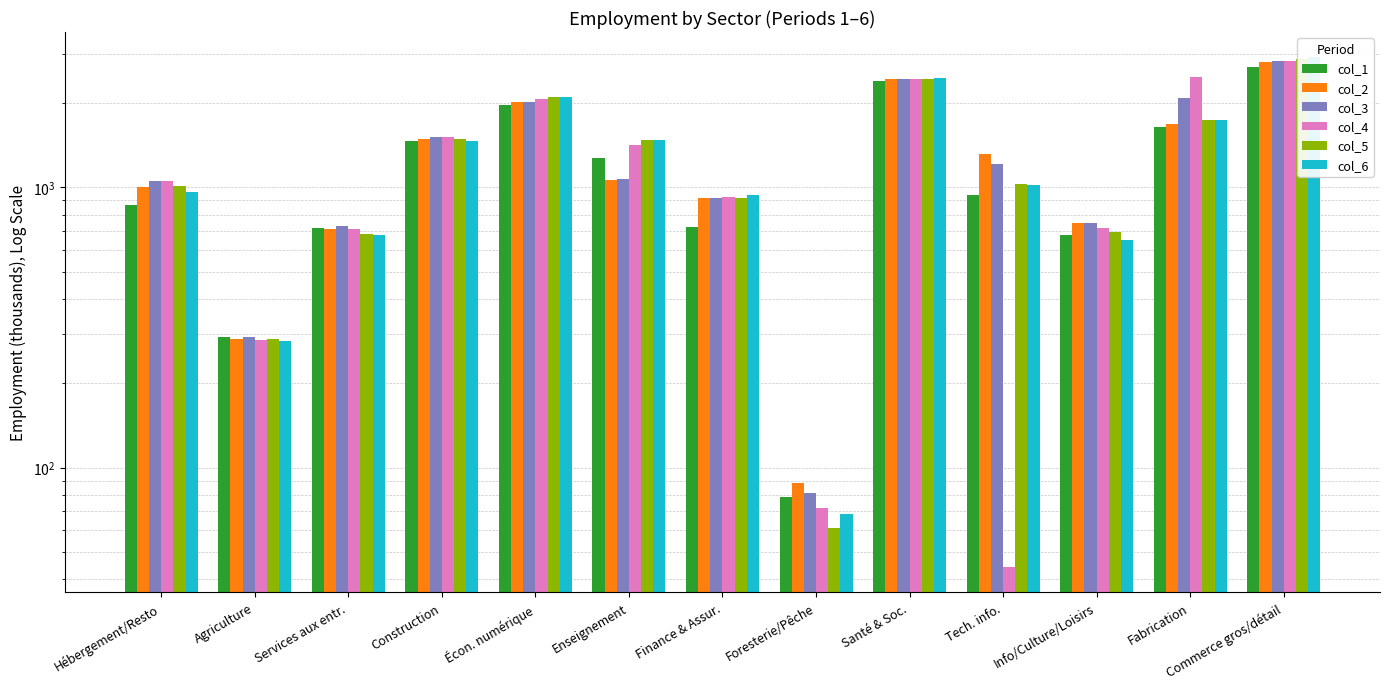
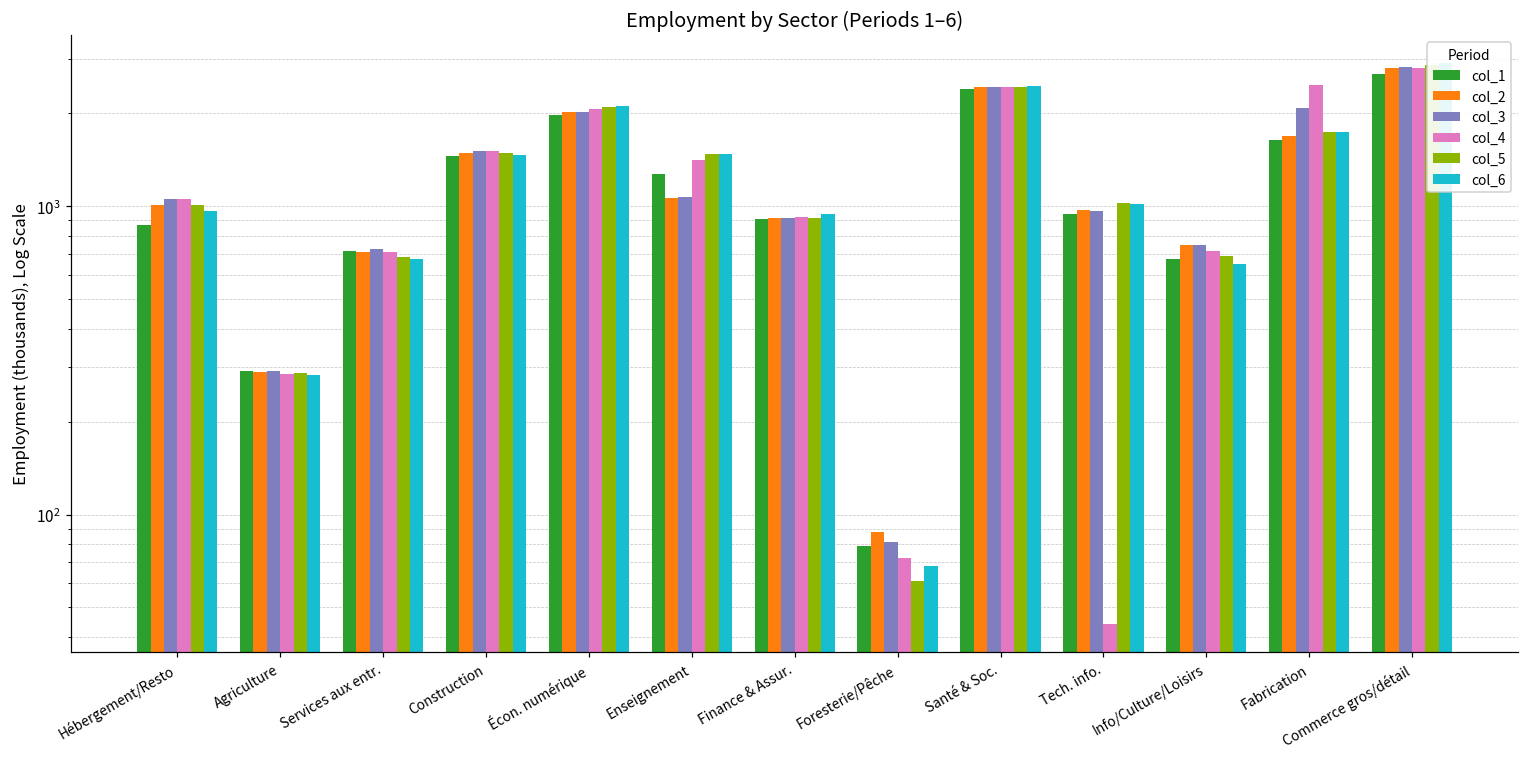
  {
    "col_1": {
      "Hébergement/Resto": 870,
      "Agriculture": 290,
      "Services aux entr.": 710,
      "Construction": 1500,
      "Écon. numérique": 2000,
      "Enseignement": 1300,
-     "Finance & Assur.": 720,
+     "Finance & Assur.": 910,
      "Foresterie/Pêche": 79,
      "Santé & Soc.": 2400,
      "Tech. info.": 940,
      "Info/Culture/Loisirs": 680,
      "Fabrication": 1600,
      "Commerce gros/détail": 2700
    },
    "col_2": {
      "Hébergement/Resto": 1010,
      "Agriculture": 290,
      "Services aux entr.": 710,
      "Construction": 1500,
      "Écon. numérique": 2000,
      "Enseignement": 1060,
      "Finance & Assur.": 910,
      "Foresterie/Pêche": 88,
      "Santé & Soc.": 2400,
-     "Tech. info.": 1300,
+     "Tech. info.": 970,
      "Info/Culture/Loisirs": 750,
      "Fabrication": 1700,
      "Commerce gros/détail": 2800
    },
    "col_3": {
      "Hébergement/Resto": 1050,
      "Agriculture": 290,
      "Services aux entr.": 730,
      "Construction": 1500,
      "Écon. numérique": 2000,
      "Enseignement": 1080,
      "Finance & Assur.": 910,
      "Foresterie/Pêche": 81,
      "Santé & Soc.": 2400,
-     "Tech. info.": 1210,
+     "Tech. info.": 970,
      "Info/Culture/Loisirs": 750,
      "Fabrication": 2100,
      "Commerce gros/détail": 2800
    },
    "col_4": {
      "Hébergement/Resto": 1060,
      "Agriculture": 290,
      "Services aux entr.": 710,
      "Construction": 1500,
      "Écon. numérique": 2100,
      "Enseignement": 1400,
      "Finance & Assur.": 920,
      "Foresterie/Pêche": 72,
      "Santé & Soc.": 2400,
      "Tech. info.": 44,
      "Info/Culture/Loisirs": 710,
      "Fabrication": 2500,
      "Commerce gros/détail": 2800
    },
    "col_5": {
      "Hébergement/Resto": 1010,
      "Agriculture": 290,
      "Services aux entr.": 680,
      "Construction": 1500,
      "Écon. numérique": 2100,
      "Enseignement": 1500,
      "Finance & Assur.": 920,
      "Foresterie/Pêche": 61,
      "Santé & Soc.": 2400,
      "Tech. info.": 1020,
      "Info/Culture/Loisirs": 690,
      "Fabrication": 1700
    },
    "col_6": {
      "Hébergement/Resto": 960,
      "Agriculture": 280,
      "Services aux entr.": 680,
      "Construction": 1500,
      "Écon. numérique": 2100,
      "Enseignement": 1500,
      "Finance & Assur.": 940,
      "Foresterie/Pêche": 68,
      "Santé & Soc.": 2500,
      "Tech. info.": 1020,
      "Info/Culture/Loisirs": 650,
      "Fabrication": 1700
    }
  }
